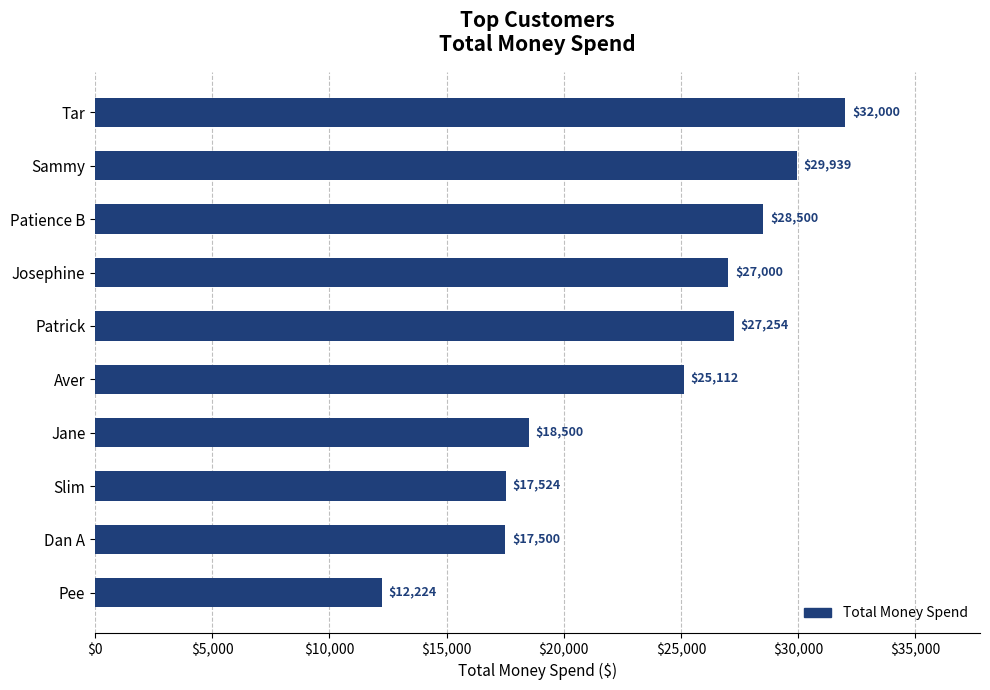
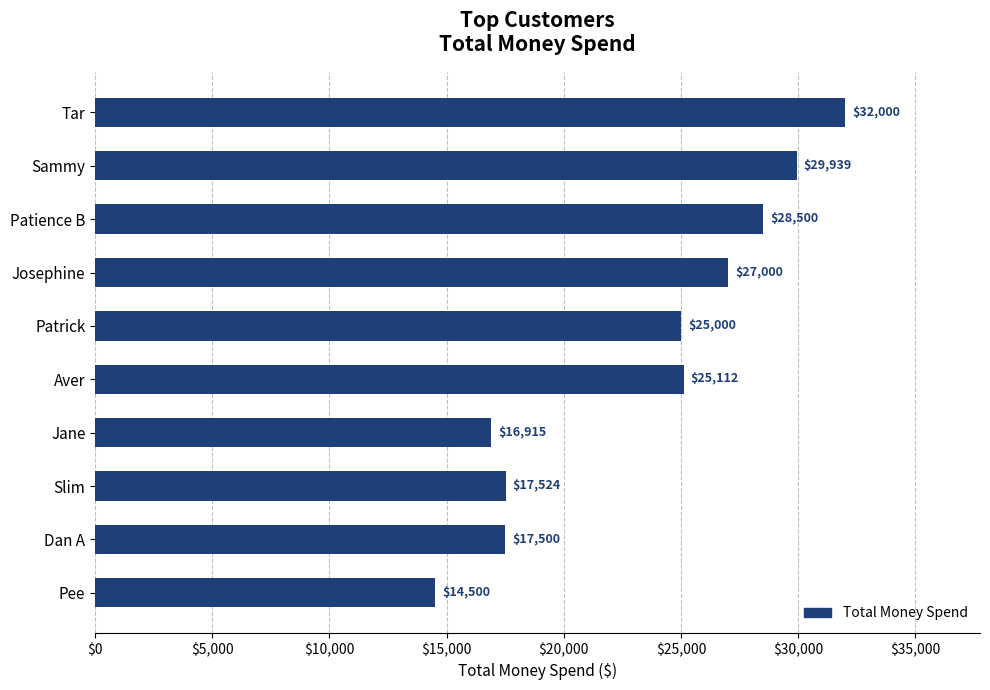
  {
    "Tar": "$32,000",
    "Sammy": "$29,939",
    "Patience B": "$28,500",
    "Josephine": "$27,000",
-   "Patrick": "$27,254",
+   "Patrick": "$25,000",
    "Aver": "$25,112",
-   "Jane": "$18,500",
+   "Jane": "$16,915",
    "Slim": "$17,524",
    "Dan A": "$17,500",
-   "Pee": "$12,224"
+   "Pee": "$14,500"
  }
